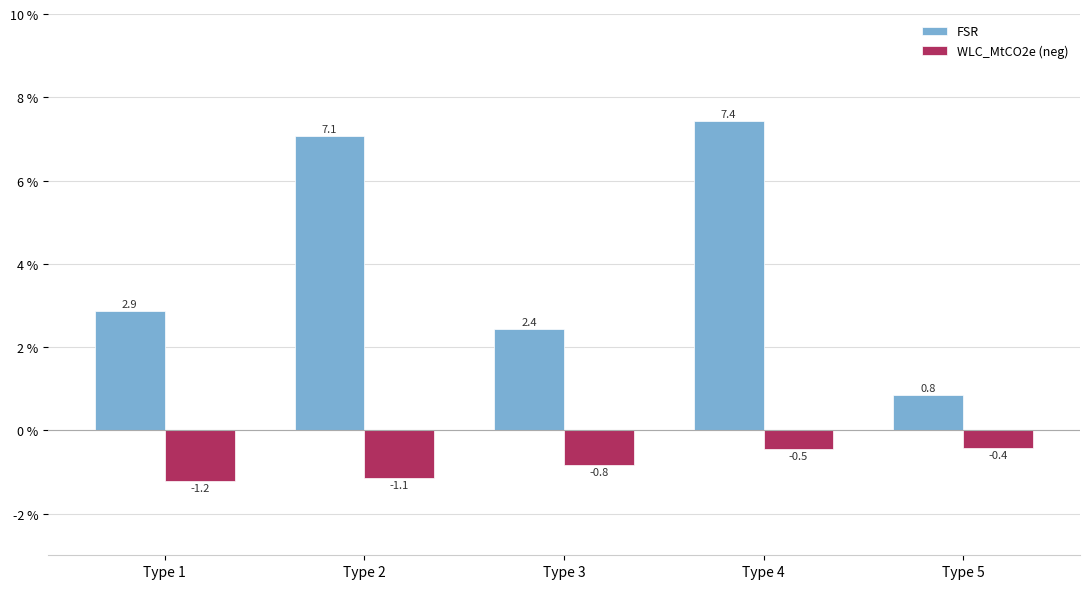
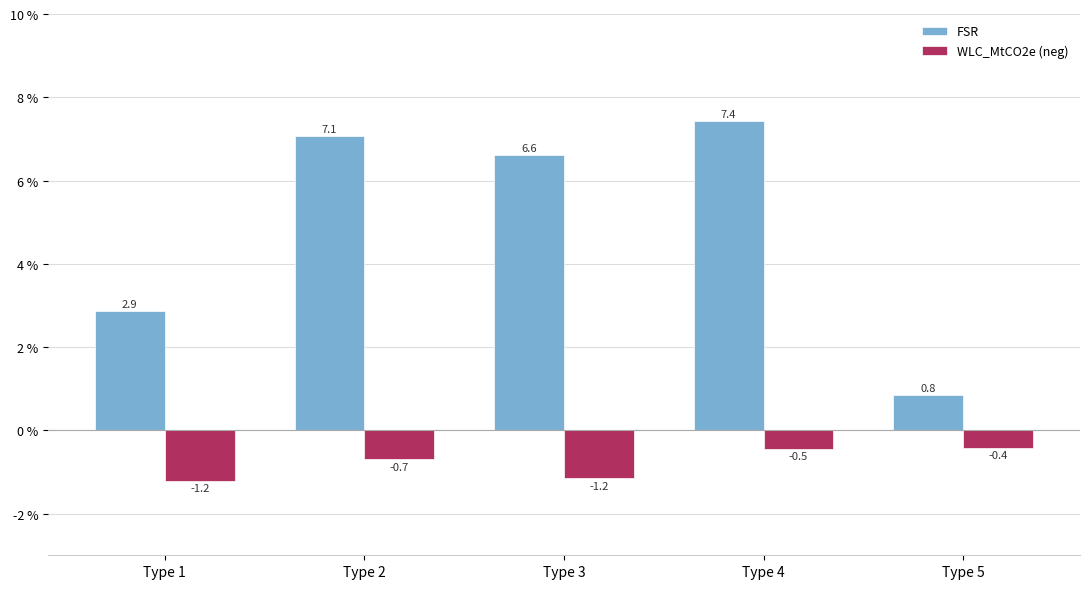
  {
    "FSR": {
      "Type 1": 2.9,
      "Type 2": 7.1,
-     "Type 3": 2.4,
+     "Type 3": 6.6,
      "Type 4": 7.4,
      "Type 5": 0.8
    },
    "WLC_MtCO2e (neg)": {
      "Type 1": -1.2,
-     "Type 2": -1.1,
-     "Type 3": -0.8,
+     "Type 2": -0.7,
+     "Type 3": -1.2,
      "Type 4": -0.5,
      "Type 5": -0.4
    }
  }
